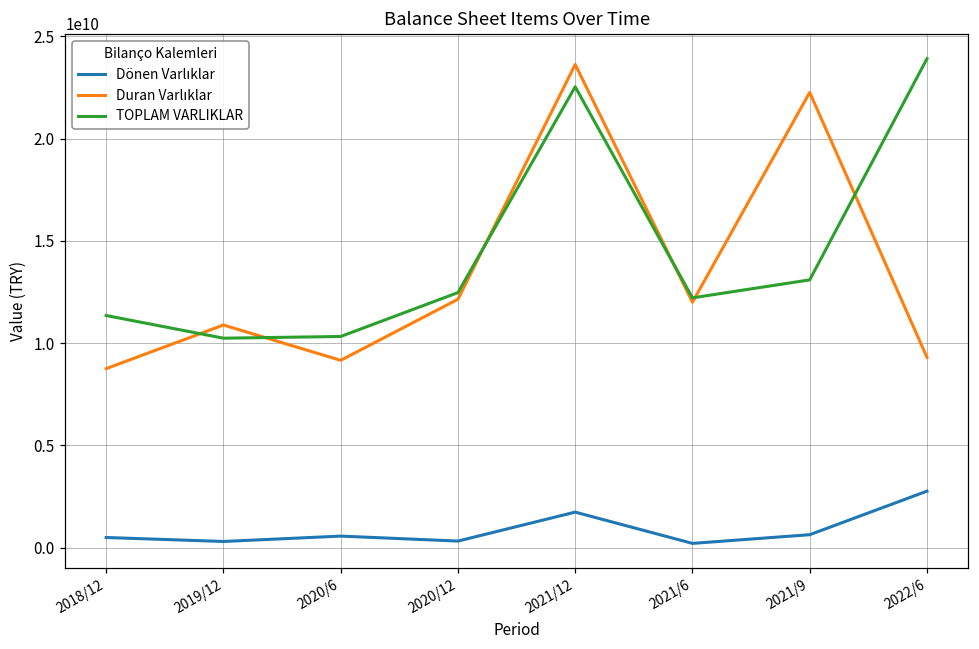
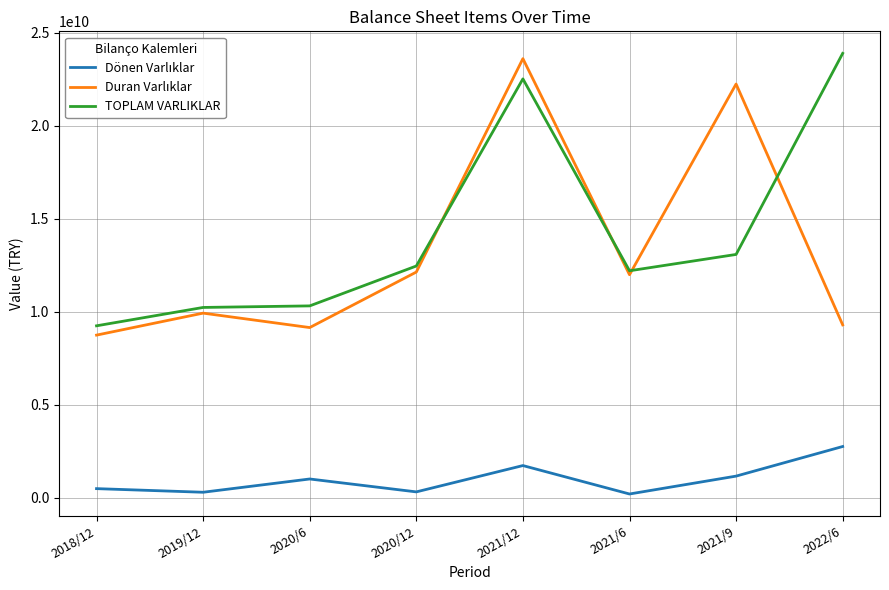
  {
    "Dönen Varlıklar": {
      "2018/12": 500000000,
      "2019/12": 300000000,
-     "2020/6": 600000000,
+     "2020/6": 1000000000,
      "2020/12": 300000000,
      "2021/12": 1700000000,
      "2021/6": 200000000,
-     "2021/9": 600000000,
+     "2021/9": 1200000000,
      "2022/6": 2800000000
    },
    "Duran Varlıklar": {
      "2018/12": 8800000000,
-     "2019/12": 10900000000,
+     "2019/12": 9900000000,
      "2020/6": 9200000000,
      "2020/12": 12100000000,
      "2021/12": 23600000000,
      "2021/6": 12000000000,
      "2021/9": 22300000000,
      "2022/6": 9300000000
    },
    "TOPLAM VARLIKLAR": {
-     "2018/12": 11400000000,
+     "2018/12": 9300000000,
      "2019/12": 10200000000,
      "2020/6": 10300000000,
      "2020/12": 12500000000,
      "2021/12": 22500000000,
      "2021/6": 12200000000,
      "2021/9": 13100000000,
      "2022/6": 23900000000
    }
  }
